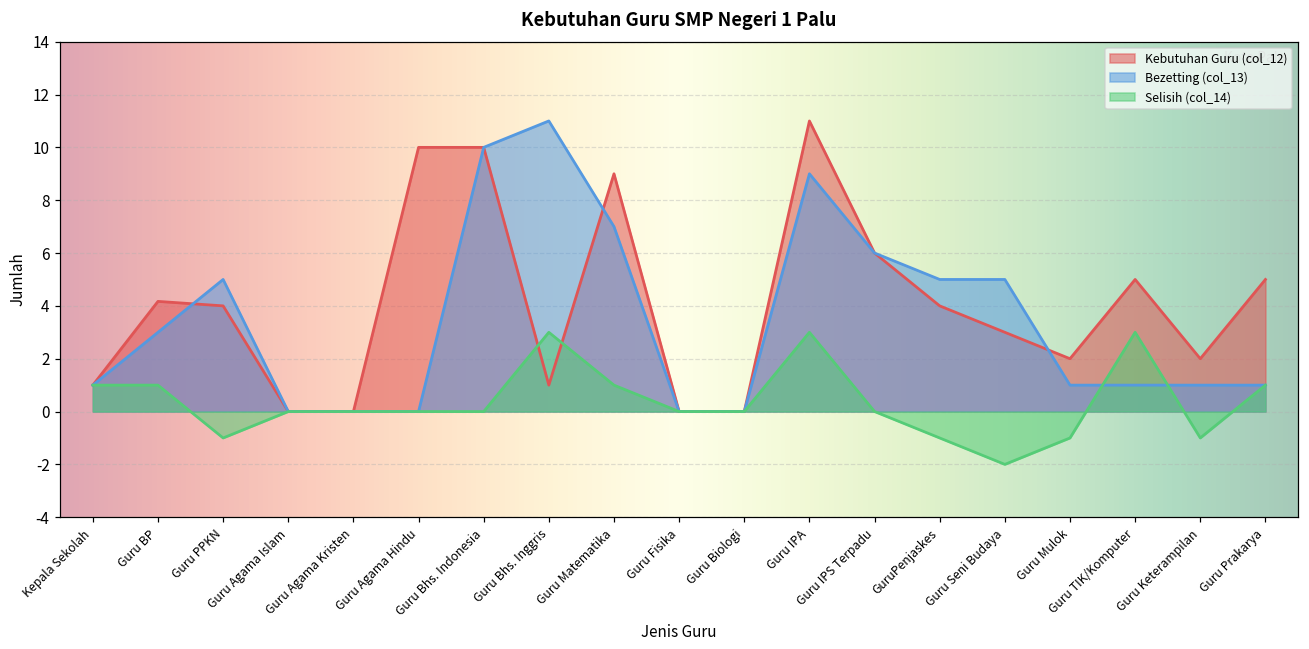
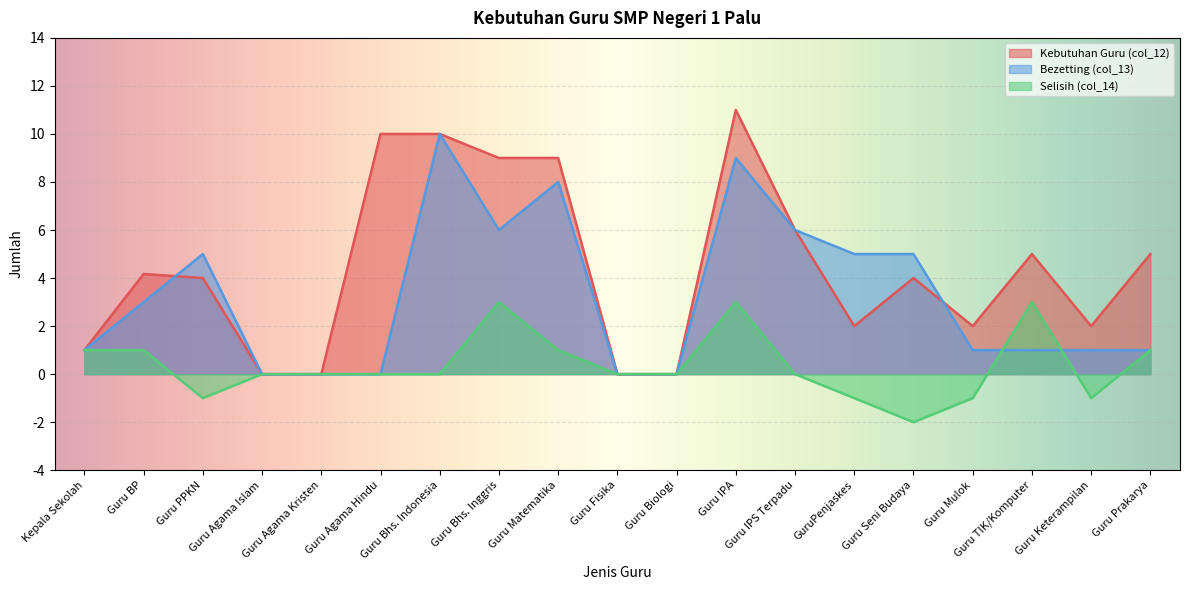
  {
    "Kebutuhan Guru (col_12)": {
      "Guru BP": 4.2,
      "Guru PPKN": 4,
      "Guru Agama Hindu": 10,
-     "Guru Bhs. Inggris": 1,
+     "Guru Bhs. Inggris": 9,
      "Guru Matematika": 9,
      "Guru IPA": 11,
-     "GuruPenjaskes": 4,
-     "Guru Seni Budaya": 3,
+     "GuruPenjaskes": 2,
+     "Guru Seni Budaya": 4,
      "Guru Mulok": 2,
      "Guru TIK/Komputer": 5,
      "Guru Keterampilan": 2,
      "Guru Prakarya": 5
    },
    "Bezetting (col_13)": {
      "Guru BP": 3,
      "Guru PPKN": 5,
-     "Guru Bhs. Inggris": 11,
-     "Guru Matematika": 7,
+     "Guru Bhs. Inggris": 6,
+     "Guru Matematika": 8,
      "Guru IPA": 9,
      "GuruPenjaskes": 5,
      "Guru Seni Budaya": 5,
      "Guru Mulok": 1,
      "Guru TIK/Komputer": 1,
      "Guru Keterampilan": 1
    }
  }
